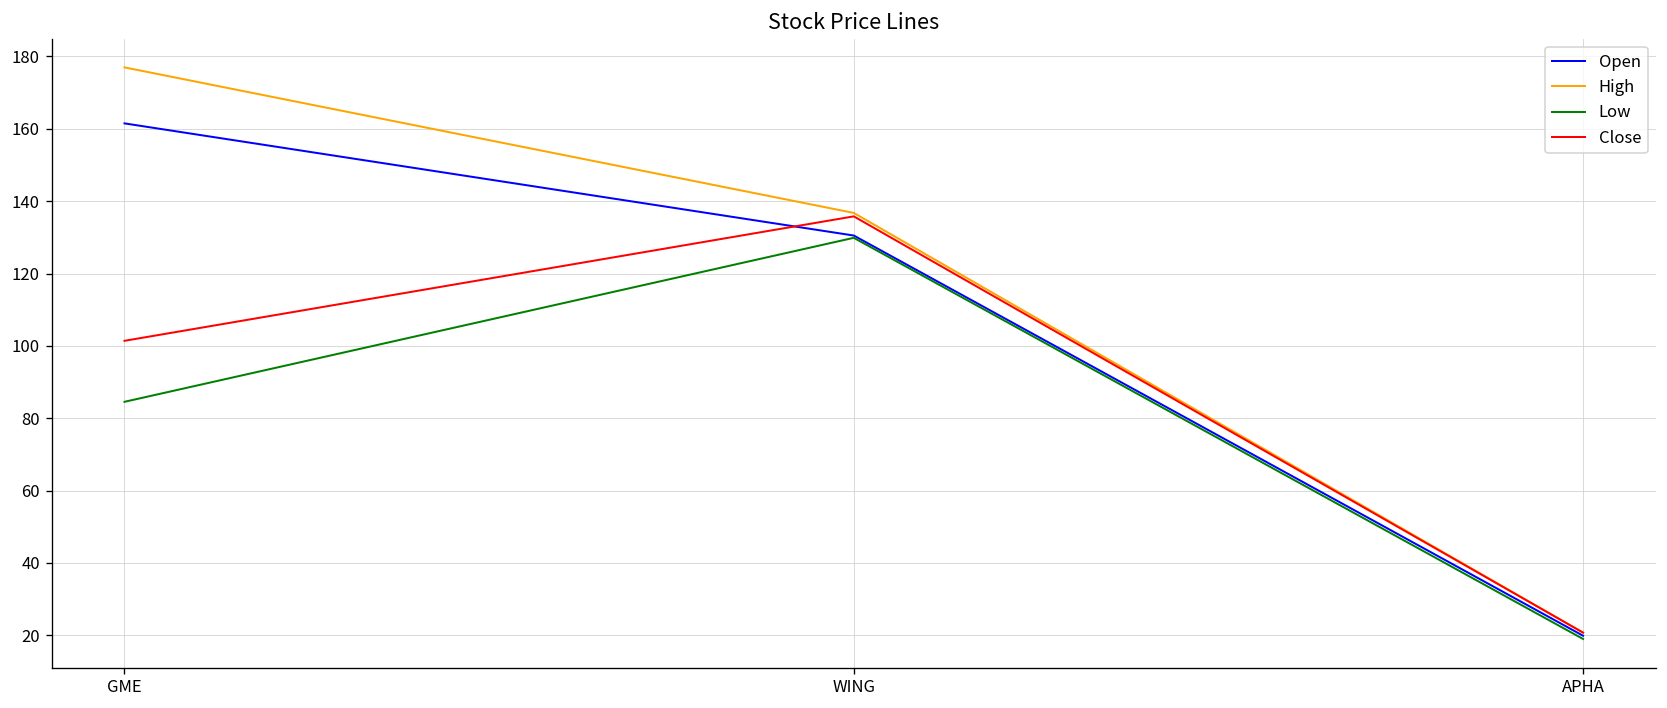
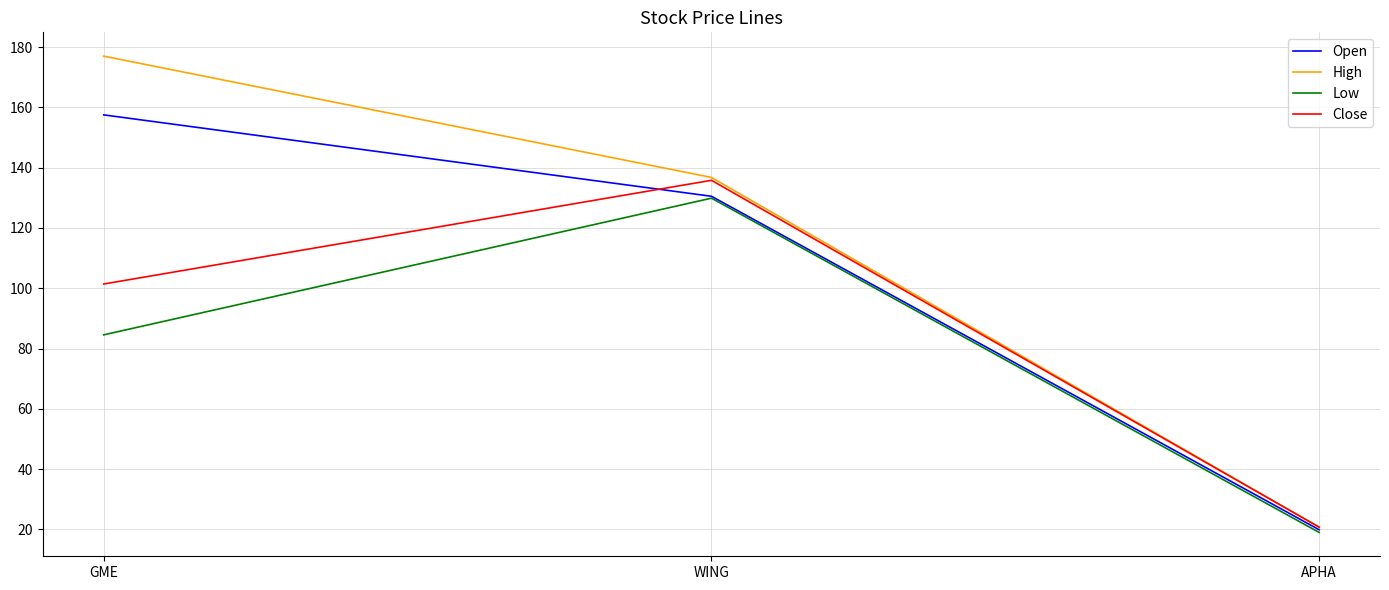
  {
    "Open": {
-     "GME": 162,
+     "GME": 158,
      "APHA": 20
    },
    "High": {
      "GME": 177,
      "WING": 137
    },
    "Low": {
      "GME": 85,
      "APHA": 19
    },
    "Close": {
      "GME": 101,
      "WING": 136
    }
  }
